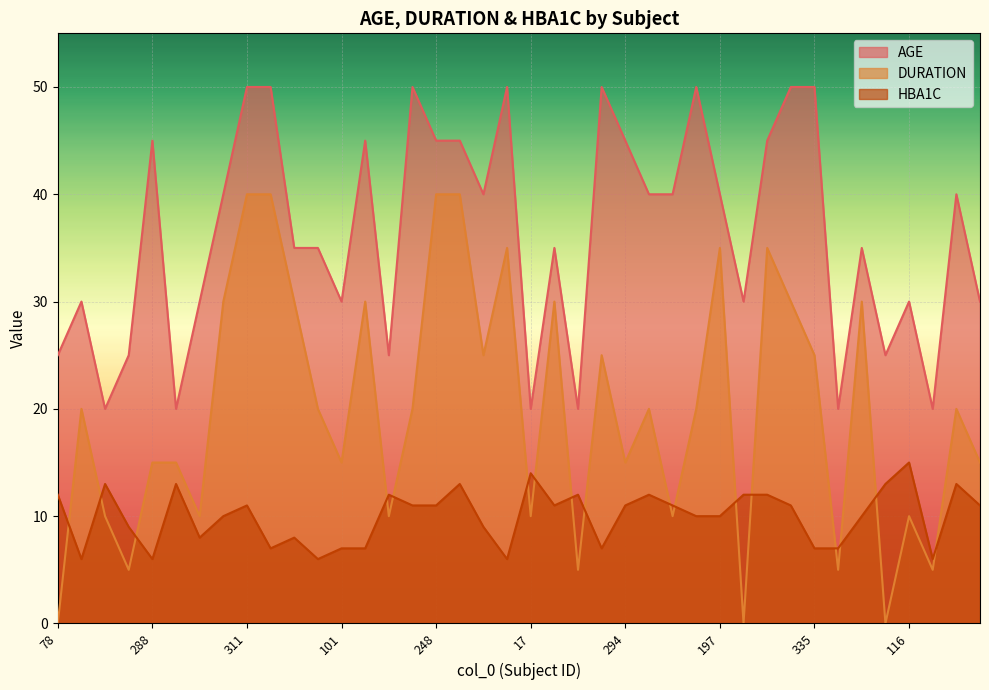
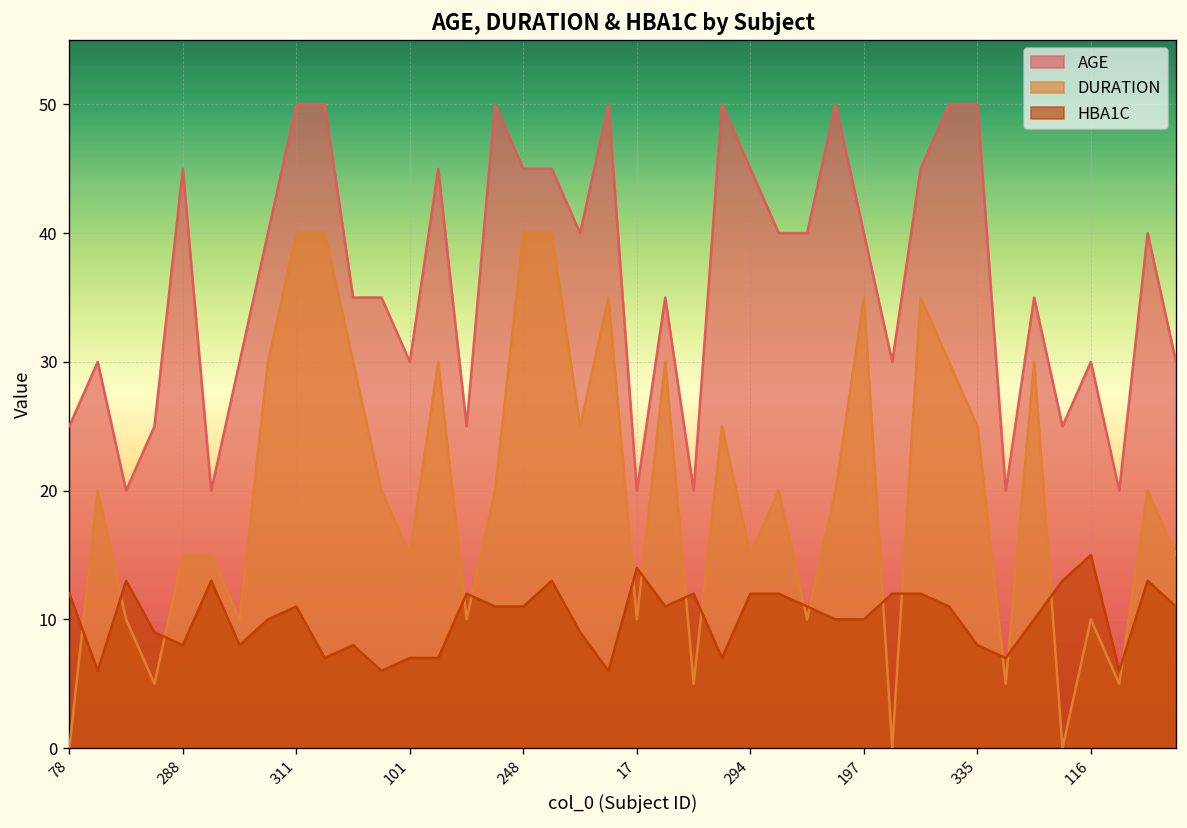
  {
    "HBA1C": {
      "78": 12,
-     "288": 6,
+     "288": 8,
      "311": 11,
      "101": 7,
      "248": 11,
-     "294": 11,
+     "294": 12,
      "197": 10,
-     "335": 7,
+     "335": 8,
      "116": 15
    }
  }
